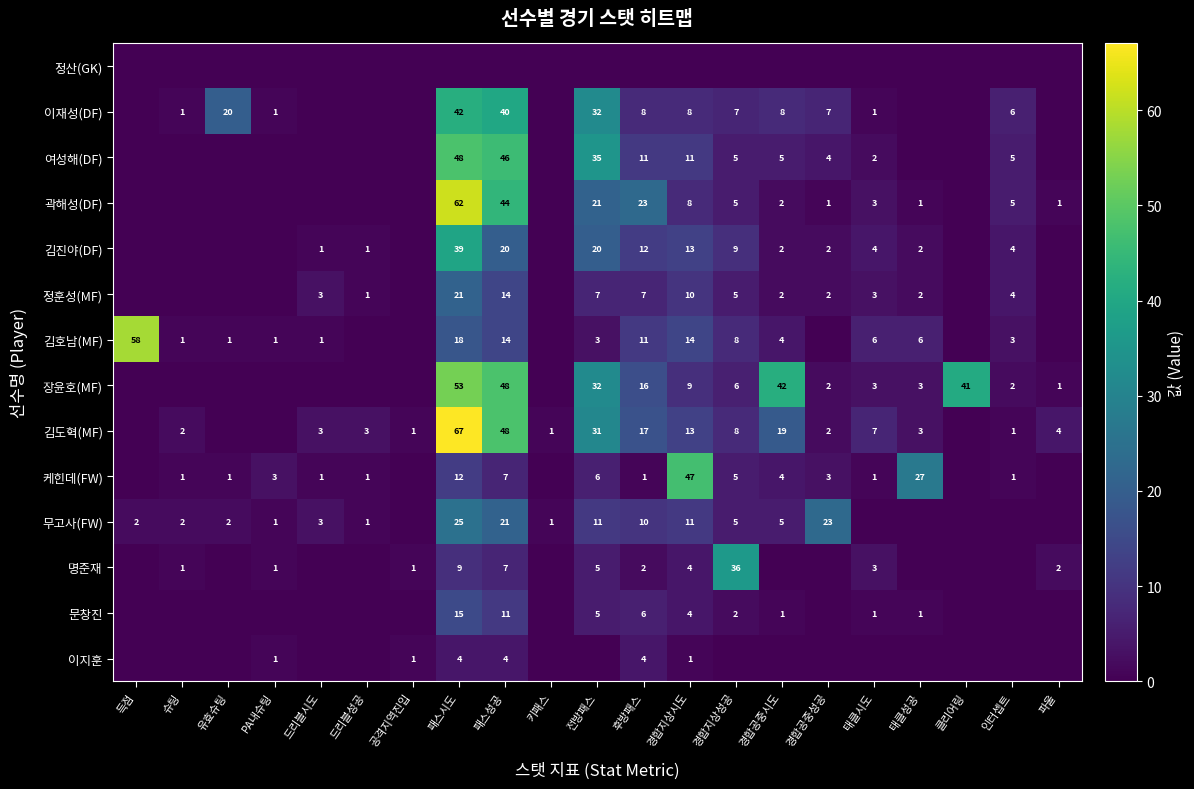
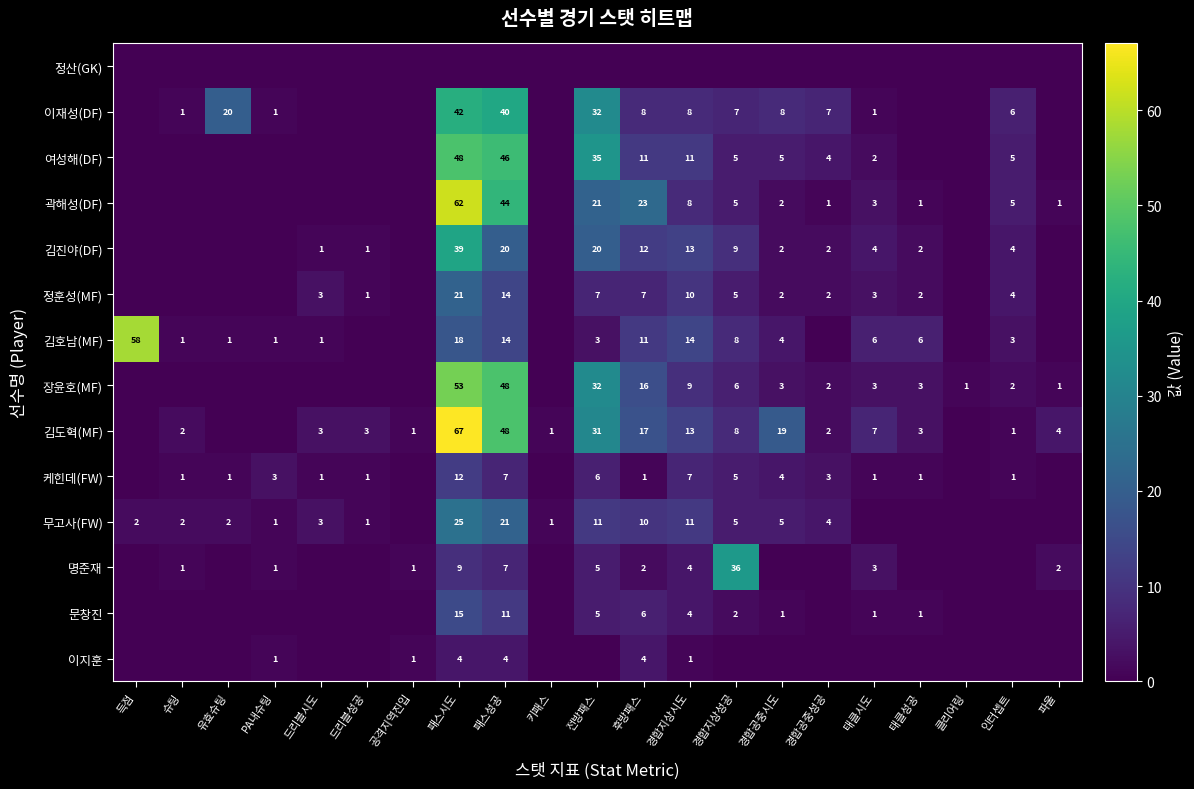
  {
    "이재성(DF)": {
      "슈팅": 1,
      "유효슈팅": 20,
      "PA내슈팅": 1,
      "패스시도": 42,
      "패스성공": 40,
      "전방패스": 32,
      "후방패스": 8,
      "경합지상시도": 8,
      "경합지상성공": 7,
      "경합공중시도": 8,
      "경합공중성공": 7,
      "태클시도": 1,
      "인터셉트": 6
    },
    "여성해(DF)": {
      "패스시도": 48,
      "패스성공": 46,
      "전방패스": 35,
      "후방패스": 11,
      "경합지상시도": 11,
      "경합지상성공": 5,
      "경합공중시도": 5,
      "경합공중성공": 4,
      "태클시도": 2,
      "인터셉트": 5
    },
    "곽해성(DF)": {
      "패스시도": 62,
      "패스성공": 44,
      "전방패스": 21,
      "후방패스": 23,
      "경합지상시도": 8,
      "경합지상성공": 5,
      "경합공중시도": 2,
      "경합공중성공": 1,
      "태클시도": 3,
      "태클성공": 1,
      "인터셉트": 5,
      "파울": 1
    },
    "김진야(DF)": {
      "드리블시도": 1,
      "드리블성공": 1,
      "패스시도": 39,
      "패스성공": 20,
      "전방패스": 20,
      "후방패스": 12,
      "경합지상시도": 13,
      "경합지상성공": 9,
      "경합공중시도": 2,
      "경합공중성공": 2,
      "태클시도": 4,
      "태클성공": 2,
      "인터셉트": 4
    },
    "정훈성(MF)": {
      "드리블시도": 3,
      "드리블성공": 1,
      "패스시도": 21,
      "패스성공": 14,
      "전방패스": 7,
      "후방패스": 7,
      "경합지상시도": 10,
      "경합지상성공": 5,
      "경합공중시도": 2,
      "경합공중성공": 2,
      "태클시도": 3,
      "태클성공": 2,
      "인터셉트": 4
    },
    "김호남(MF)": {
      "득점": 58,
      "슈팅": 1,
      "유효슈팅": 1,
      "PA내슈팅": 1,
      "드리블시도": 1,
      "패스시도": 18,
      "패스성공": 14,
      "전방패스": 3,
      "후방패스": 11,
      "경합지상시도": 14,
      "경합지상성공": 8,
      "경합공중시도": 4,
      "태클시도": 6,
      "태클성공": 6,
      "인터셉트": 3
    },
    "장윤호(MF)": {
      "패스시도": 53,
      "패스성공": 48,
      "전방패스": 32,
      "후방패스": 16,
      "경합지상시도": 9,
      "경합지상성공": 6,
-     "경합공중시도": 42,
+     "경합공중시도": 3,
      "경합공중성공": 2,
      "태클시도": 3,
      "태클성공": 3,
-     "클리어링": 41,
+     "클리어링": 1,
      "인터셉트": 2,
      "파울": 1
    },
    "김도혁(MF)": {
      "슈팅": 2,
      "드리블시도": 3,
      "드리블성공": 3,
      "공격지역진입": 1,
      "패스시도": 67,
      "패스성공": 48,
      "키패스": 1,
      "전방패스": 31,
      "후방패스": 17,
      "경합지상시도": 13,
      "경합지상성공": 8,
      "경합공중시도": 19,
      "경합공중성공": 2,
      "태클시도": 7,
      "태클성공": 3,
      "인터셉트": 1,
      "파울": 4
    },
    "케힌데(FW)": {
      "슈팅": 1,
      "유효슈팅": 1,
      "PA내슈팅": 3,
      "드리블시도": 1,
      "드리블성공": 1,
      "패스시도": 12,
      "패스성공": 7,
      "전방패스": 6,
      "후방패스": 1,
-     "경합지상시도": 47,
+     "경합지상시도": 7,
      "경합지상성공": 5,
      "경합공중시도": 4,
      "경합공중성공": 3,
      "태클시도": 1,
-     "태클성공": 27,
+     "태클성공": 1,
      "인터셉트": 1
    },
    "무고사(FW)": {
      "득점": 2,
      "슈팅": 2,
      "유효슈팅": 2,
      "PA내슈팅": 1,
      "드리블시도": 3,
      "드리블성공": 1,
      "패스시도": 25,
      "패스성공": 21,
      "키패스": 1,
      "전방패스": 11,
      "후방패스": 10,
      "경합지상시도": 11,
      "경합지상성공": 5,
      "경합공중시도": 5,
-     "경합공중성공": 23
+     "경합공중성공": 4
    },
    "명준재": {
      "슈팅": 1,
      "PA내슈팅": 1,
      "공격지역진입": 1,
      "패스시도": 9,
      "패스성공": 7,
      "전방패스": 5,
      "후방패스": 2,
      "경합지상시도": 4,
      "경합지상성공": 36,
      "태클시도": 3,
      "파울": 2
    },
    "문창진": {
      "패스시도": 15,
      "패스성공": 11,
      "전방패스": 5,
      "후방패스": 6,
      "경합지상시도": 4,
      "경합지상성공": 2,
      "경합공중시도": 1,
      "태클시도": 1,
      "태클성공": 1
    },
    "이지훈": {
      "PA내슈팅": 1,
      "공격지역진입": 1,
      "패스시도": 4,
      "패스성공": 4,
      "후방패스": 4,
      "경합지상시도": 1
    }
  }
